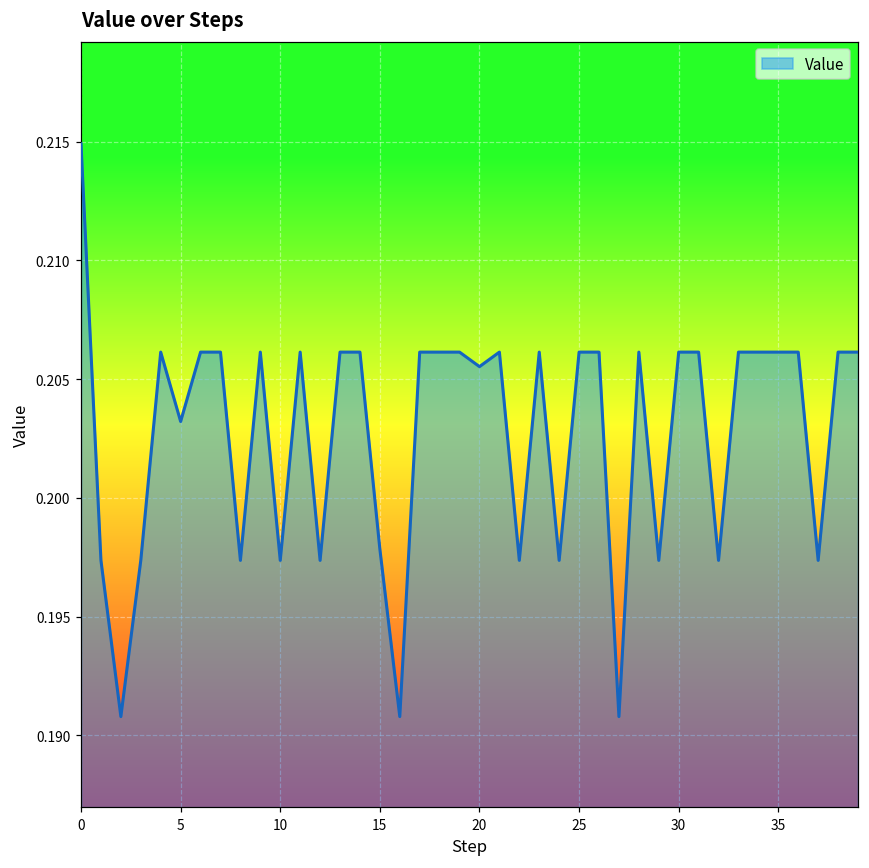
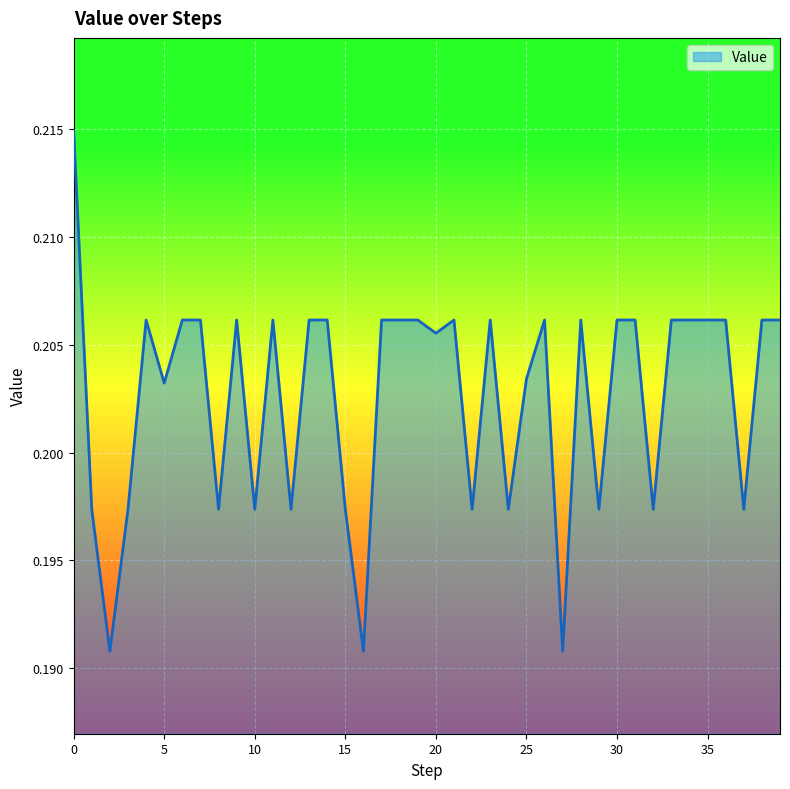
  {
    "0": 0.2149,
    "5": 0.2032,
    "10": 0.1974,
-   "15": 0.1978,
+   "15": 0.1974,
    "20": 0.2055,
-   "25": 0.2061,
+   "25": 0.2034,
    "30": 0.2061,
    "35": 0.2061
  }
